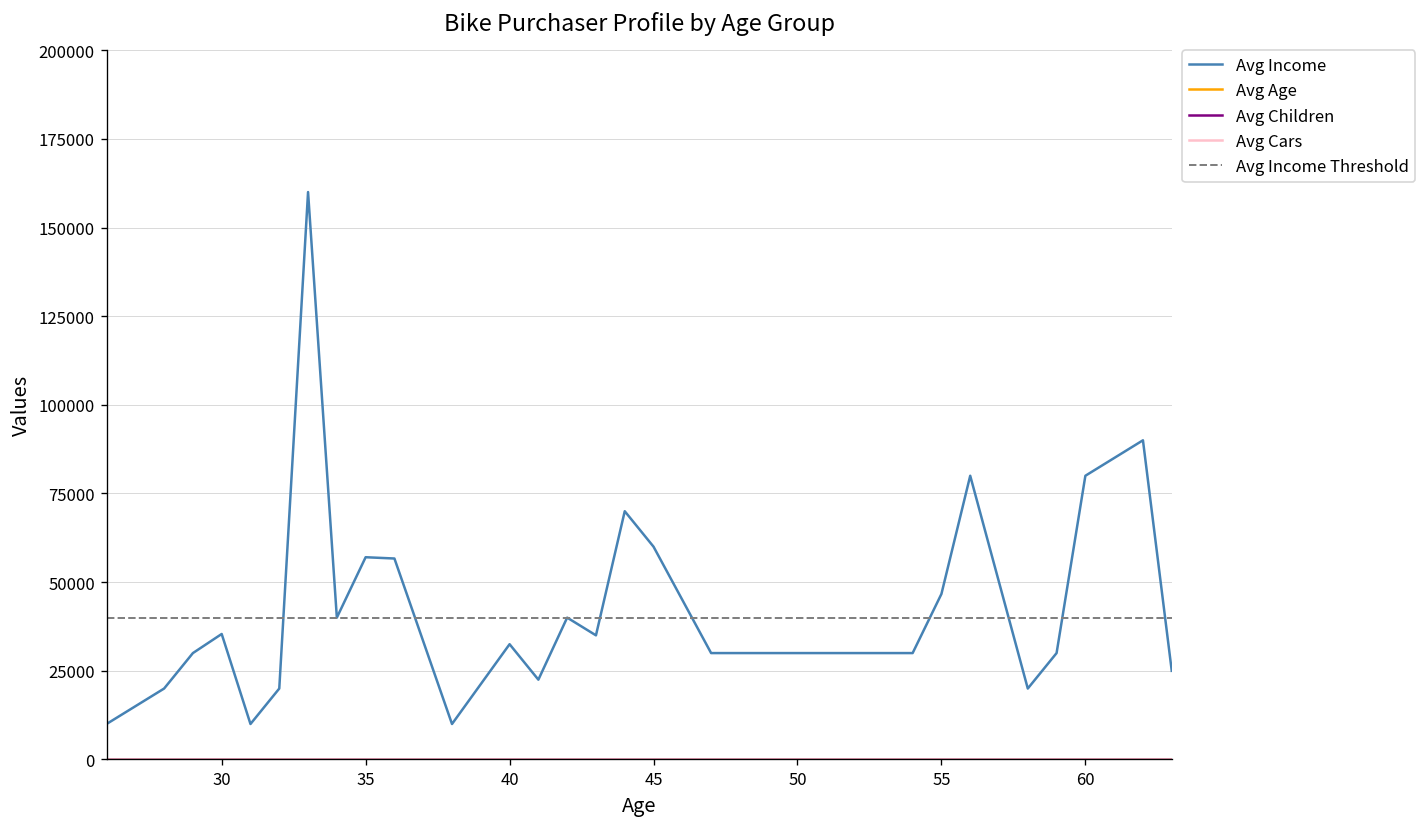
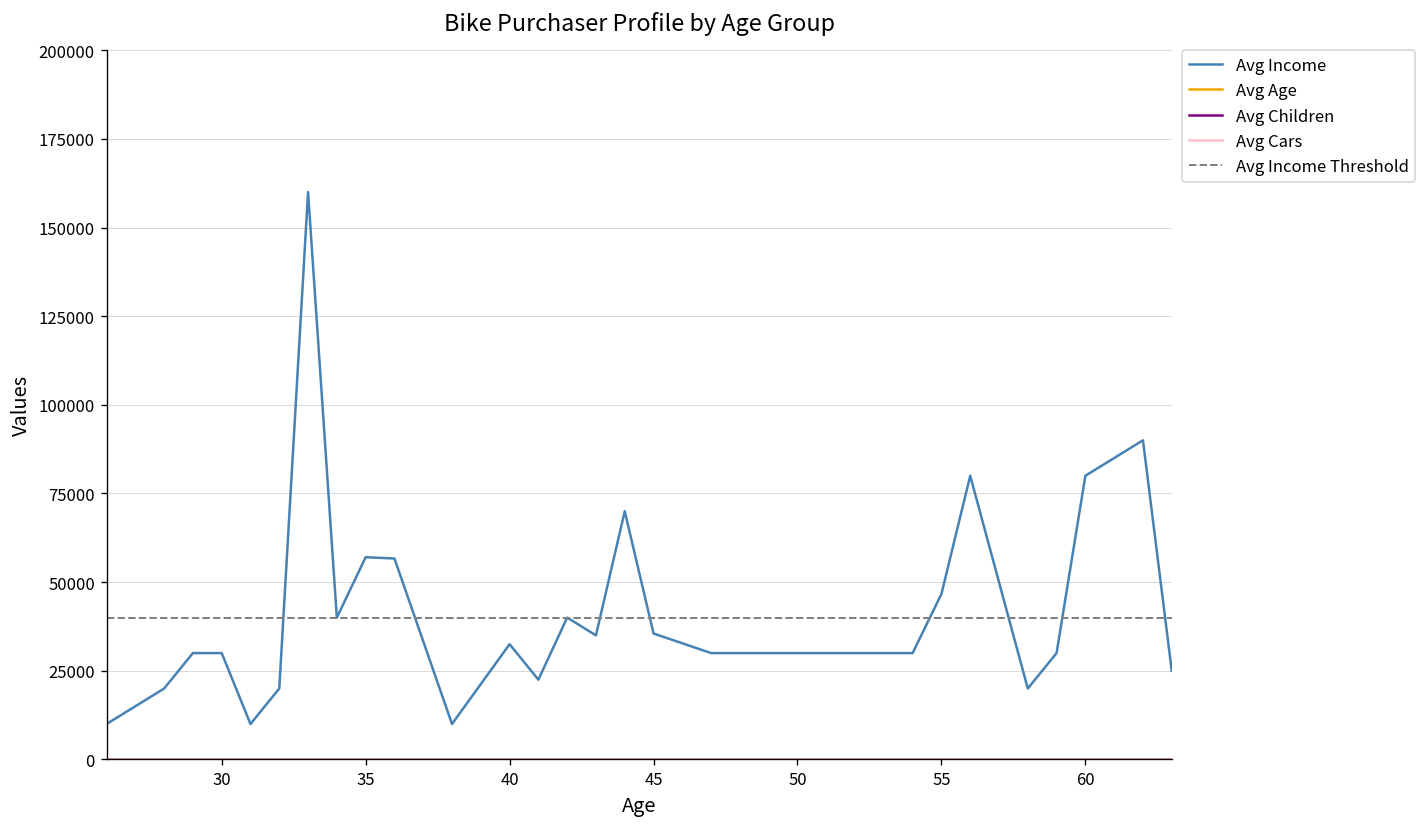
  {
    "Avg Income": {
-     "30": 35000,
+     "30": 30000,
      "35": 57000,
      "40": 33000,
-     "45": 60000,
+     "45": 36000,
      "50": 30000,
      "55": 47000,
      "60": 80000
    },
    "Avg Cars": {
      "30": 0,
      "35": 0,
      "40": 0,
      "45": 0,
      "50": 0,
      "55": 0,
      "60": 0
    }
  }
